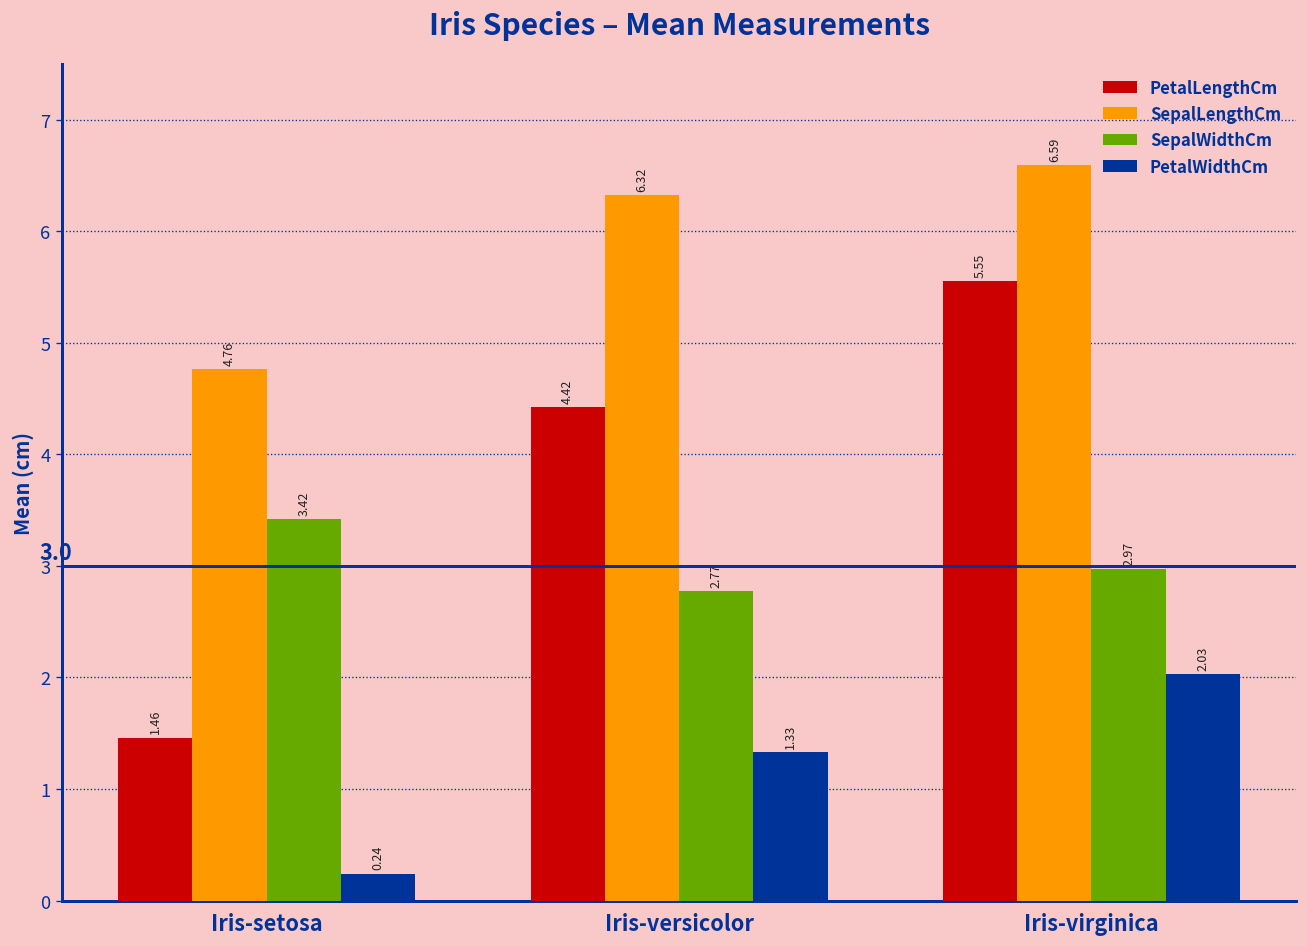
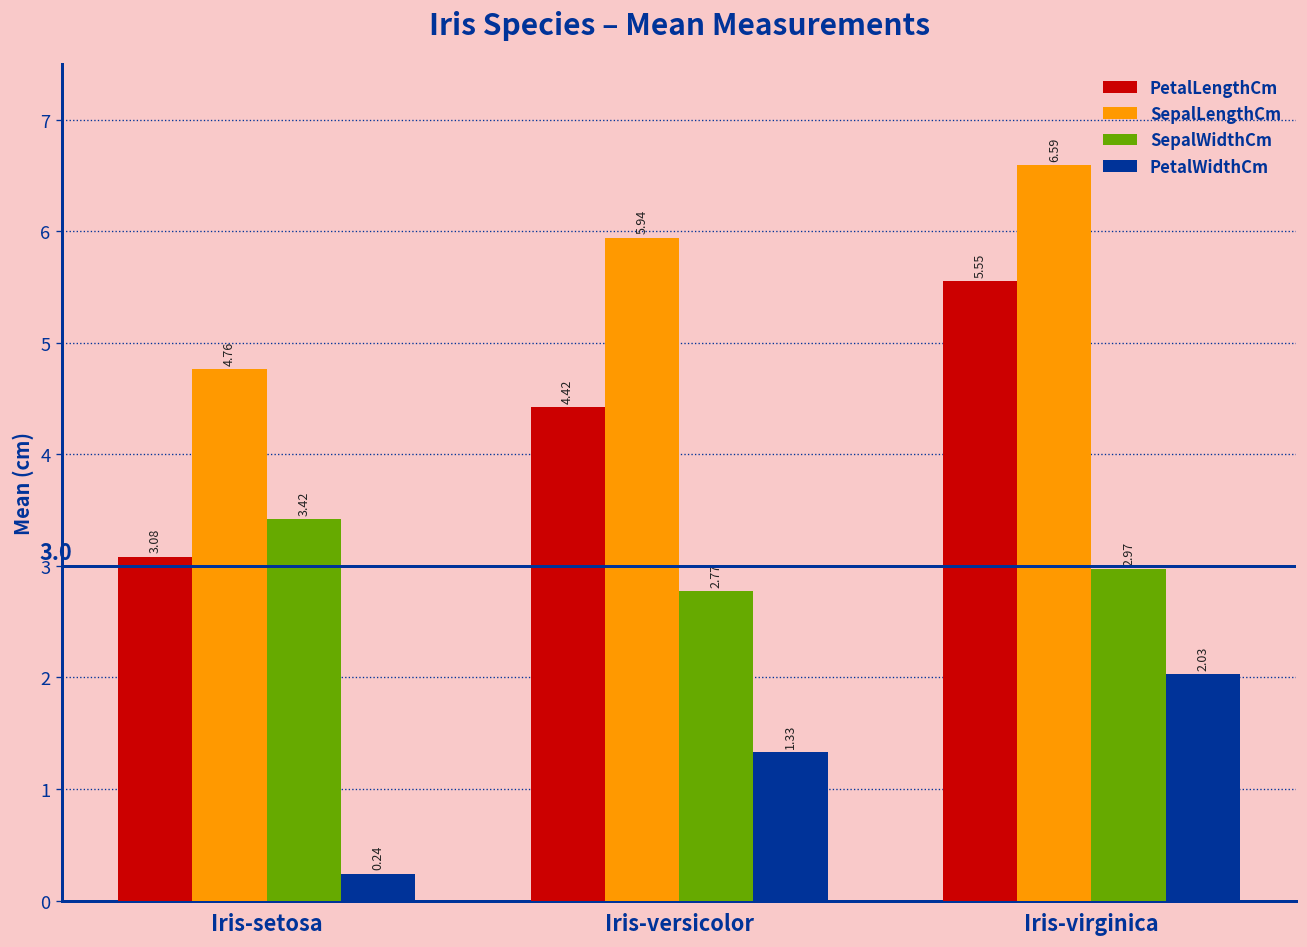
  {
    "PetalLengthCm": {
-     "Iris-setosa": 1.46,
+     "Iris-setosa": 3.08,
      "Iris-versicolor": 4.42,
      "Iris-virginica": 5.55
    },
    "SepalLengthCm": {
      "Iris-setosa": 4.76,
-     "Iris-versicolor": 6.32,
+     "Iris-versicolor": 5.94,
      "Iris-virginica": 6.59
    },
    "SepalWidthCm": {
      "Iris-setosa": 3.42,
      "Iris-versicolor": 2.77,
      "Iris-virginica": 2.97
    },
    "PetalWidthCm": {
      "Iris-setosa": 0.24,
      "Iris-versicolor": 1.33,
      "Iris-virginica": 2.03
    }
  }
